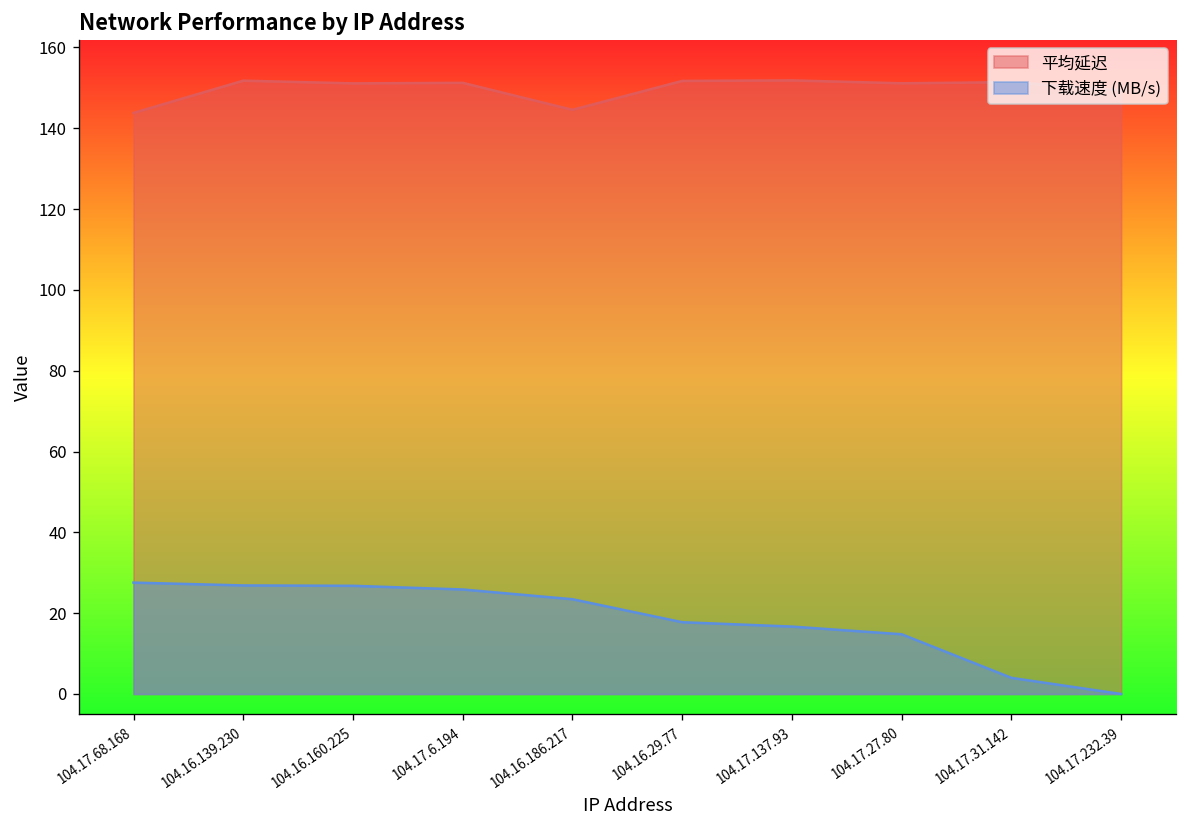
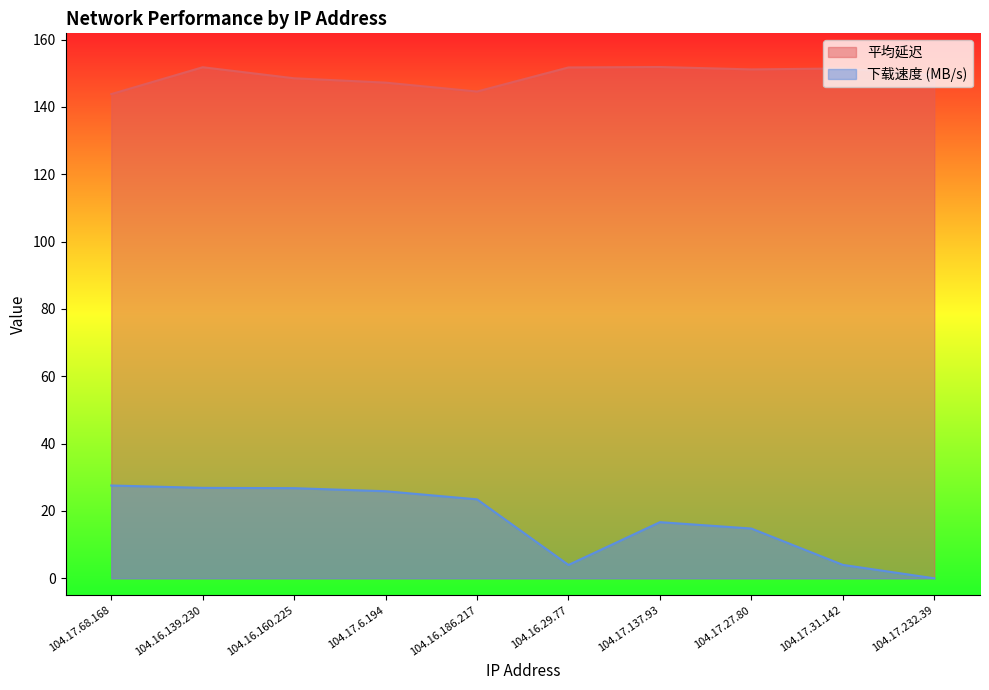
  {
    "平均延迟": {
      "104.17.68.168": 144,
      "104.16.139.230": 152,
-     "104.16.160.225": 151,
-     "104.17.6.194": 151,
+     "104.16.160.225": 148,
+     "104.17.6.194": 147,
      "104.16.186.217": 145,
      "104.16.29.77": 152,
      "104.17.137.93": 152,
      "104.17.27.80": 151
    },
    "下载速度 (MB/s)": {
      "104.17.68.168": 28,
      "104.16.139.230": 27,
      "104.16.160.225": 27,
      "104.17.6.194": 26,
      "104.16.186.217": 23,
-     "104.16.29.77": 18,
+     "104.16.29.77": 4,
      "104.17.137.93": 17,
      "104.17.27.80": 15,
      "104.17.31.142": 4,
      "104.17.232.39": 0
    }
  }
